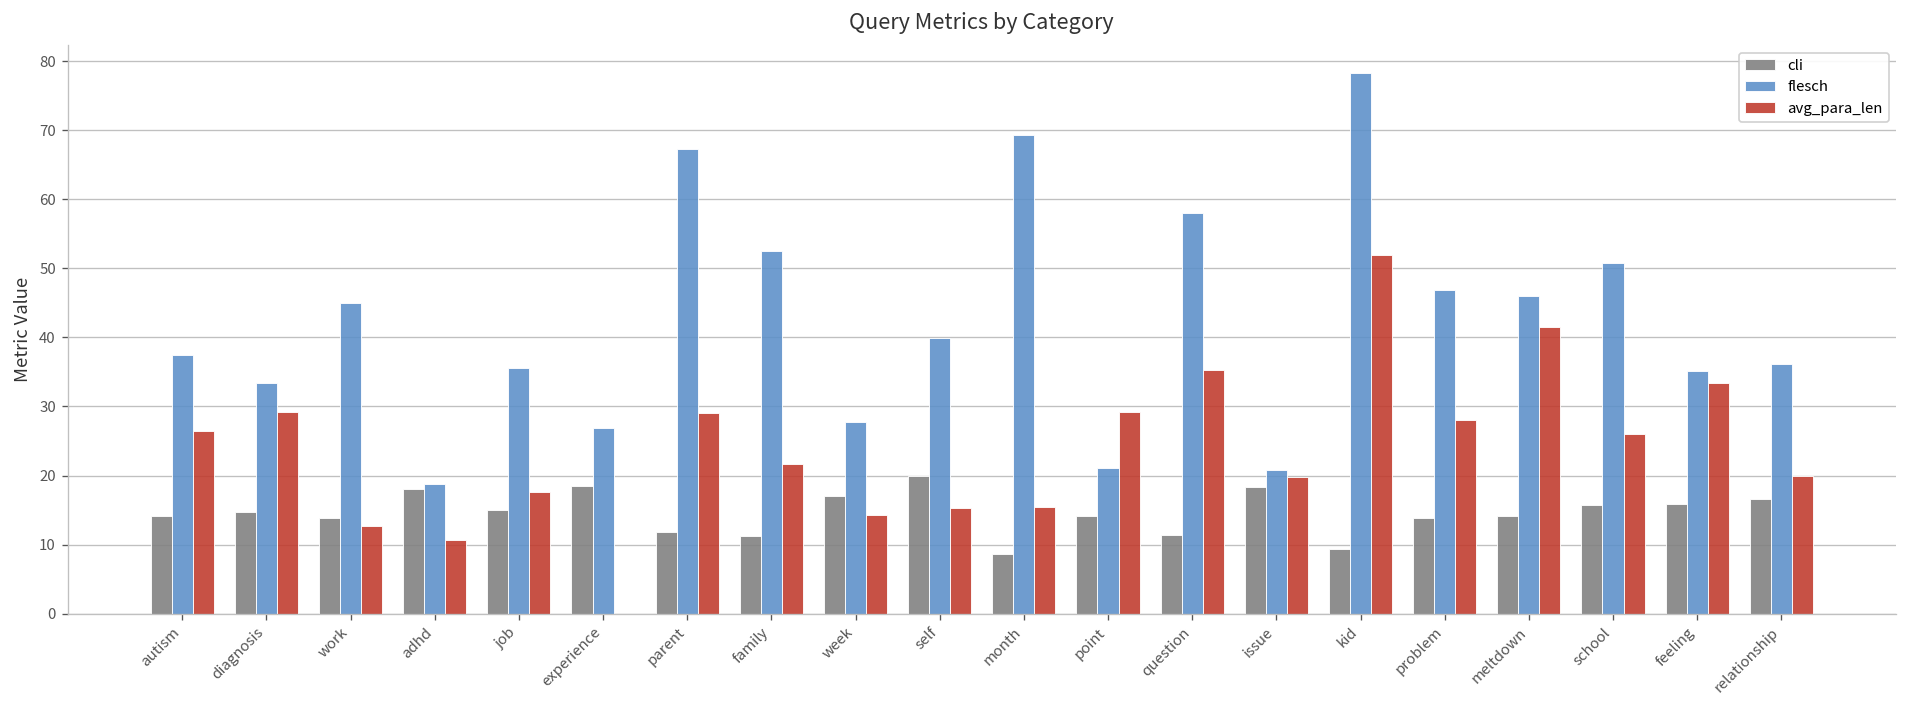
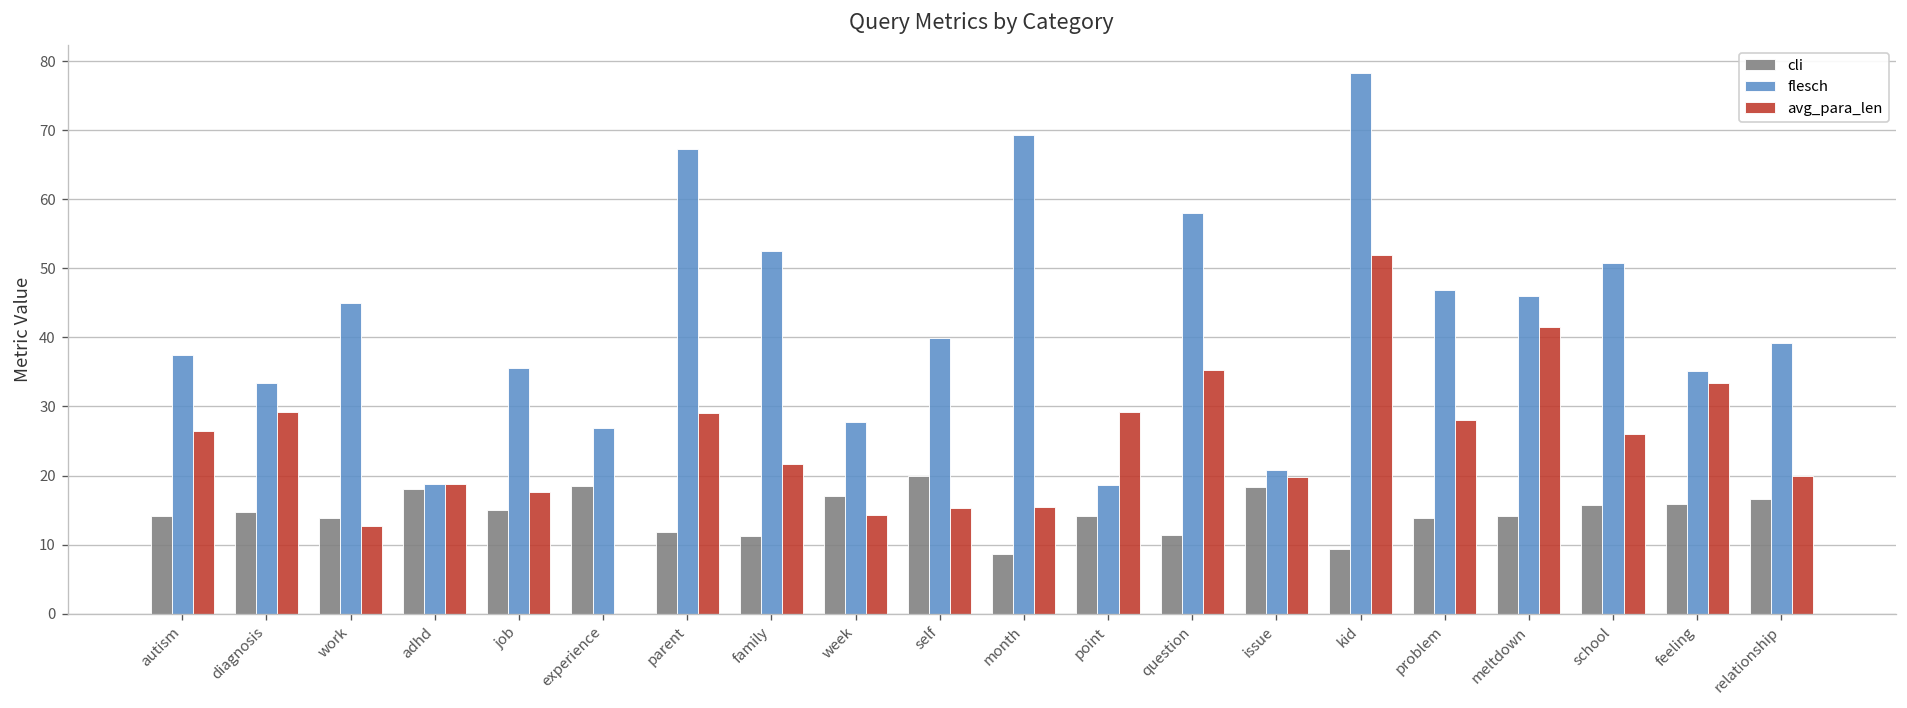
  {
    "cli": {
      "autism": 14,
      "diagnosis": 15,
      "work": 14,
      "adhd": 18,
      "job": 15,
      "experience": 18,
      "parent": 12,
      "family": 11,
      "week": 17,
      "self": 20,
      "month": 9,
      "point": 14,
      "question": 11,
      "issue": 18,
      "kid": 9,
      "problem": 14,
      "meltdown": 14,
      "school": 16,
      "feeling": 16,
      "relationship": 17
    },
    "flesch": {
      "autism": 37,
      "diagnosis": 33,
      "work": 45,
      "adhd": 19,
      "job": 36,
      "experience": 27,
      "parent": 67,
      "family": 52,
      "week": 28,
      "self": 40,
      "month": 69,
-     "point": 21,
+     "point": 19,
      "question": 58,
      "issue": 21,
      "kid": 78,
      "problem": 47,
      "meltdown": 46,
      "school": 51,
      "feeling": 35,
-     "relationship": 36
+     "relationship": 39
    },
    "avg_para_len": {
      "autism": 26,
      "diagnosis": 29,
      "work": 13,
-     "adhd": 11,
+     "adhd": 19,
      "job": 18,
      "experience": 0,
      "parent": 29,
      "family": 22,
      "week": 14,
      "self": 15,
      "month": 16,
      "point": 29,
      "question": 35,
      "issue": 20,
      "kid": 52,
      "problem": 28,
      "meltdown": 42,
      "school": 26,
      "feeling": 33,
      "relationship": 20
    }
  }
